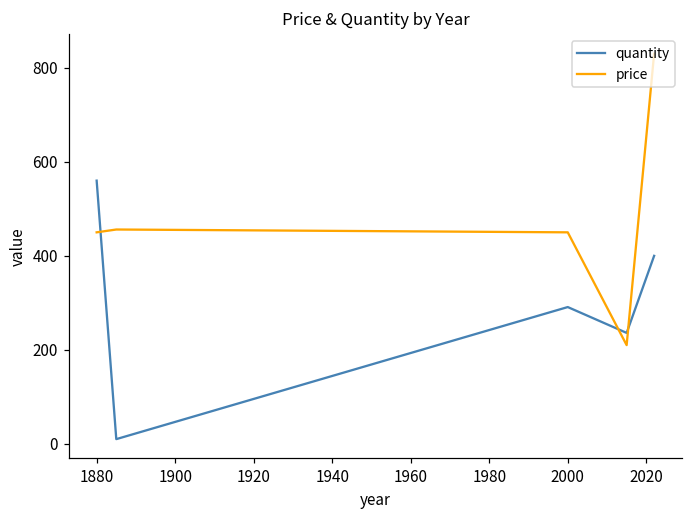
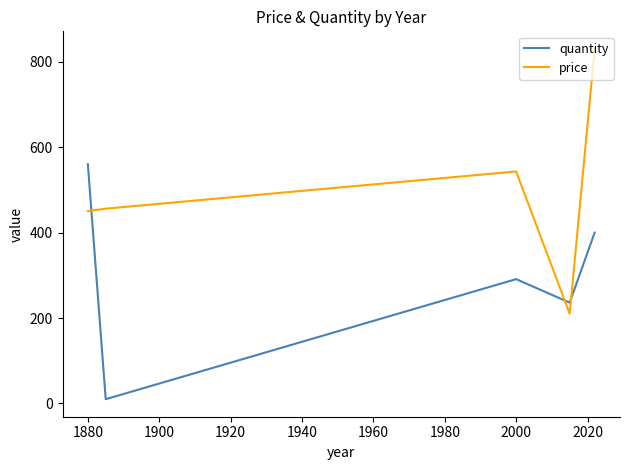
  {
    "quantity": {
      "1880": 560,
      "2000": 290
    },
    "price": {
      "1880": 450,
-     "2000": 450
+     "2000": 540
    }
  }
